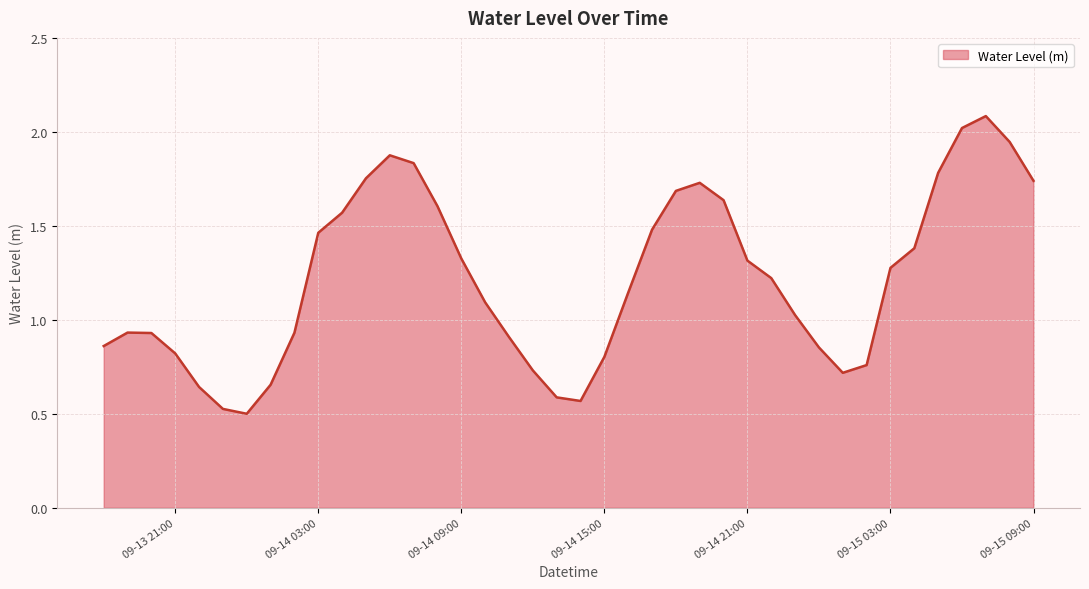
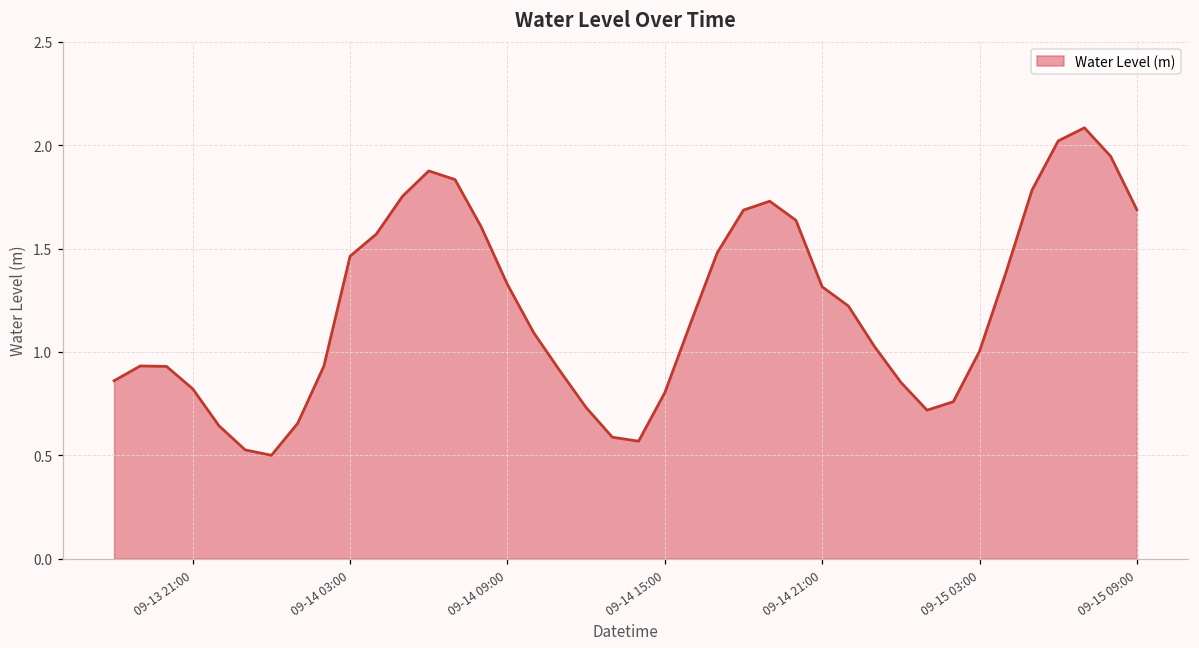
  {
    "09-13 21:00": 0.82,
    "09-14 03:00": 1.46,
    "09-14 09:00": 1.33,
    "09-14 15:00": 0.80,
    "09-14 21:00": 1.32,
-   "09-15 03:00": 1.28,
-   "09-15 09:00": 1.74
+   "09-15 03:00": 1.00,
+   "09-15 09:00": 1.69
  }
